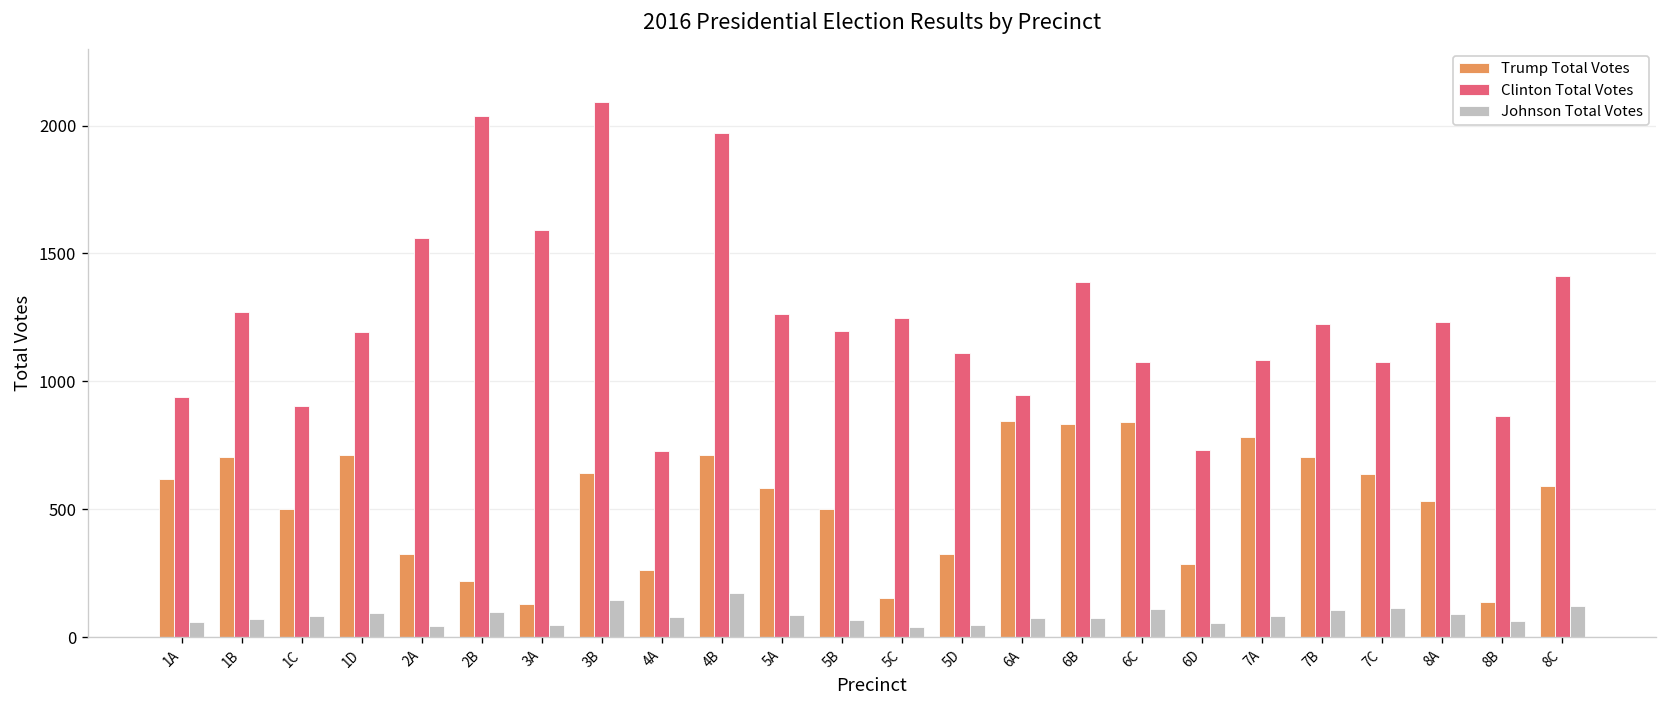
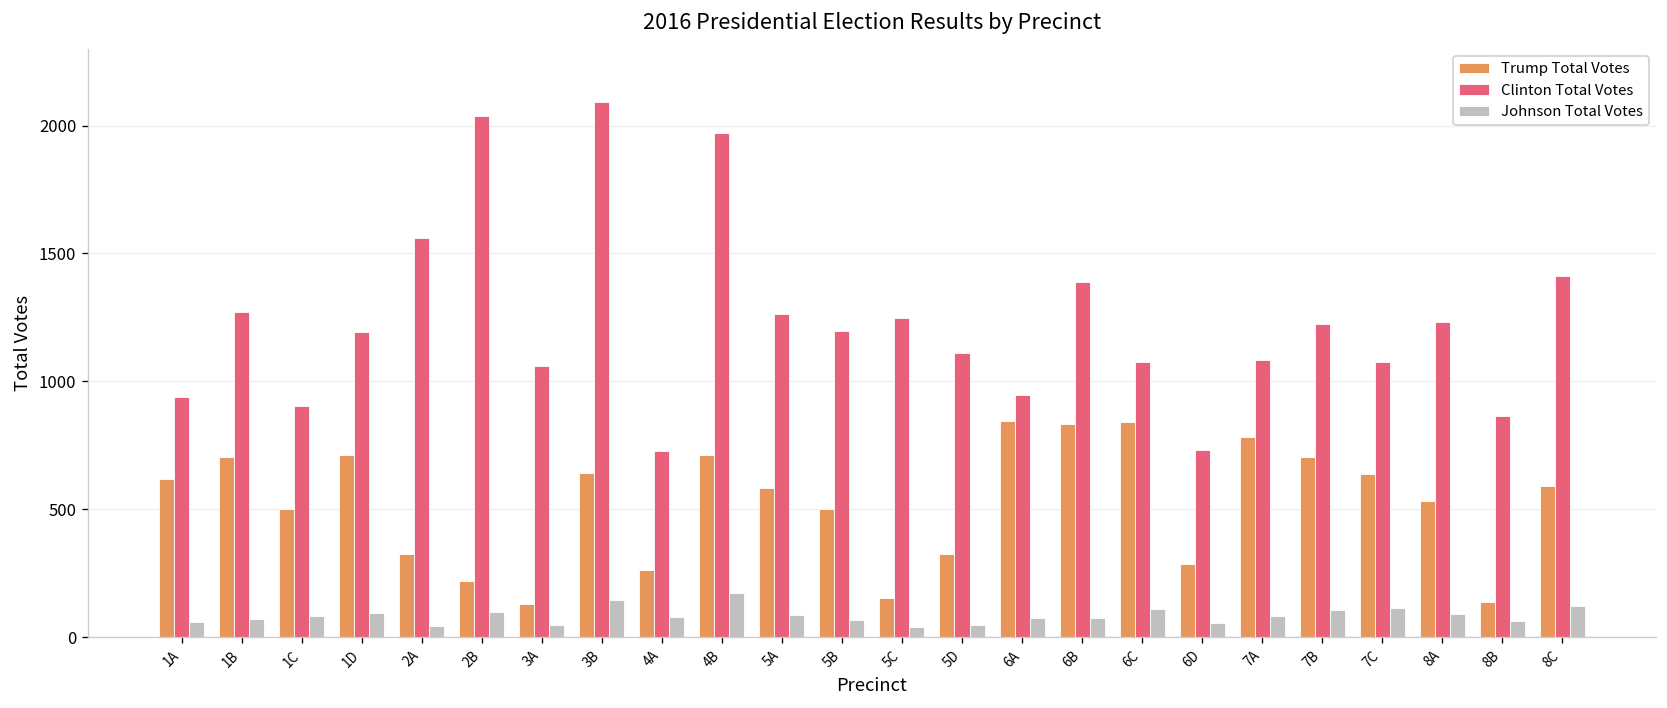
  {
    "Trump Total Votes": {
      "1A": 620,
      "1B": 710,
      "1C": 500,
      "1D": 710,
      "2A": 330,
      "2B": 220,
      "3A": 130,
      "3B": 640,
      "4A": 260,
      "4B": 710,
      "5A": 580,
      "5B": 500,
      "5C": 150,
      "5D": 330,
      "6A": 850,
      "6B": 830,
      "6C": 840,
      "6D": 290,
      "7A": 780,
      "7B": 700,
      "7C": 640,
      "8A": 530,
      "8B": 140,
      "8C": 590
    },
    "Clinton Total Votes": {
      "1A": 940,
      "1B": 1270,
      "1C": 910,
      "1D": 1190,
      "2A": 1560,
      "2B": 2040,
-     "3A": 1590,
+     "3A": 1060,
      "3B": 2090,
      "4A": 730,
      "4B": 1970,
      "5A": 1260,
      "5B": 1200,
      "5C": 1250,
      "5D": 1110,
      "6A": 950,
      "6B": 1390,
      "6C": 1080,
      "6D": 730,
      "7A": 1080,
      "7B": 1220,
      "7C": 1080,
      "8A": 1230,
      "8B": 870,
      "8C": 1410
    },
    "Johnson Total Votes": {
      "1A": 60,
      "1B": 70,
      "1C": 80,
      "1D": 90,
      "2A": 40,
      "2B": 100,
      "3A": 50,
      "3B": 140,
      "4A": 80,
      "4B": 170,
      "5A": 90,
      "5B": 70,
      "5C": 40,
      "5D": 50,
      "6A": 70,
      "6B": 70,
      "6C": 110,
      "6D": 60,
      "7A": 80,
      "7B": 110,
      "7C": 110,
      "8A": 90,
      "8B": 60,
      "8C": 120
    }
  }
